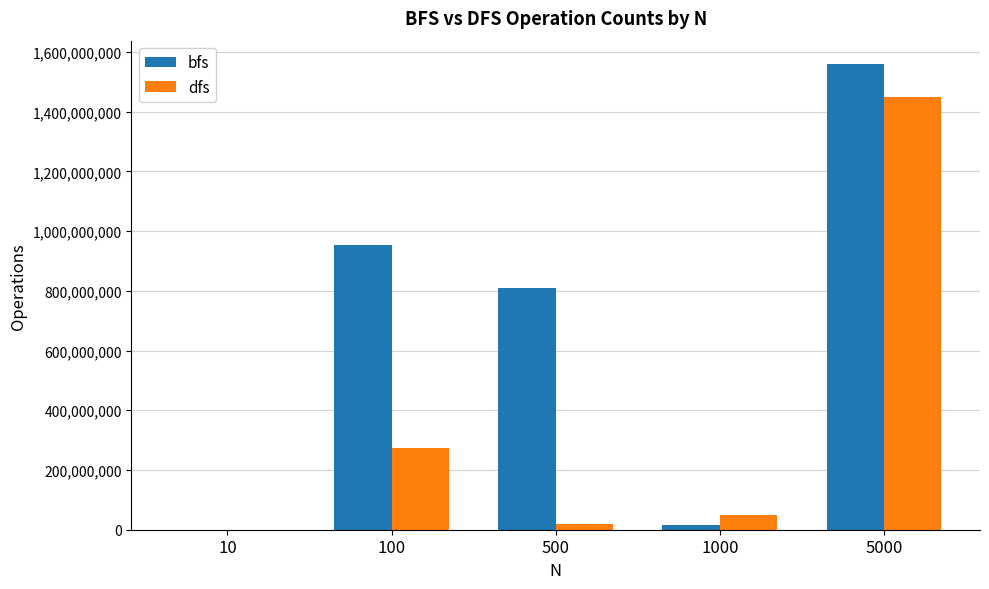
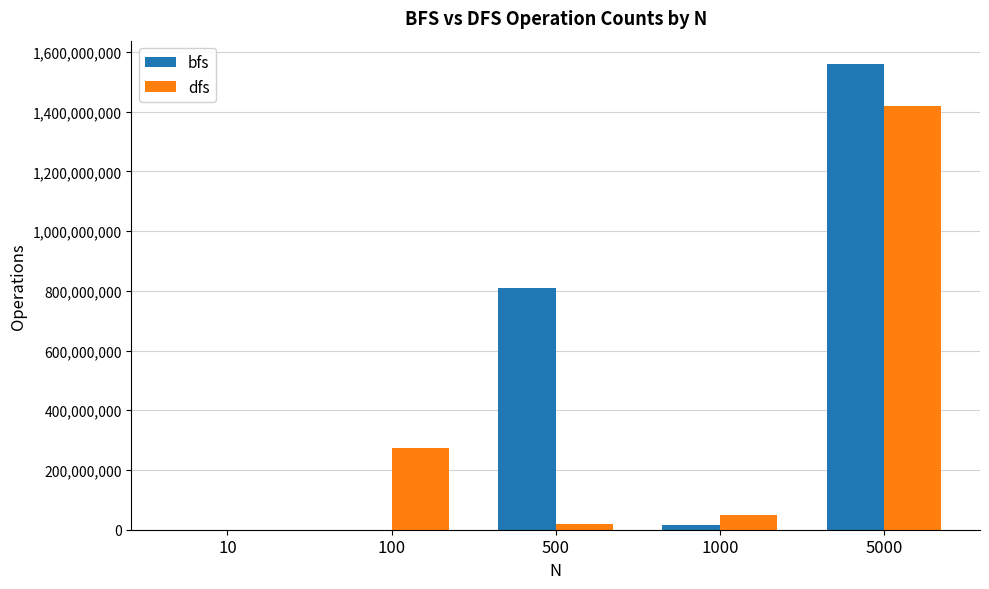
  {
    "bfs": {
-     "100": "950,000,000",
+     "100": "0",
      "500": "810,000,000",
      "1000": "20,000,000",
      "5000": "1,560,000,000"
    },
    "dfs": {
      "100": "270,000,000",
      "500": "20,000,000",
      "1000": "50,000,000",
-     "5000": "1,450,000,000"
+     "5000": "1,420,000,000"
    }
  }
